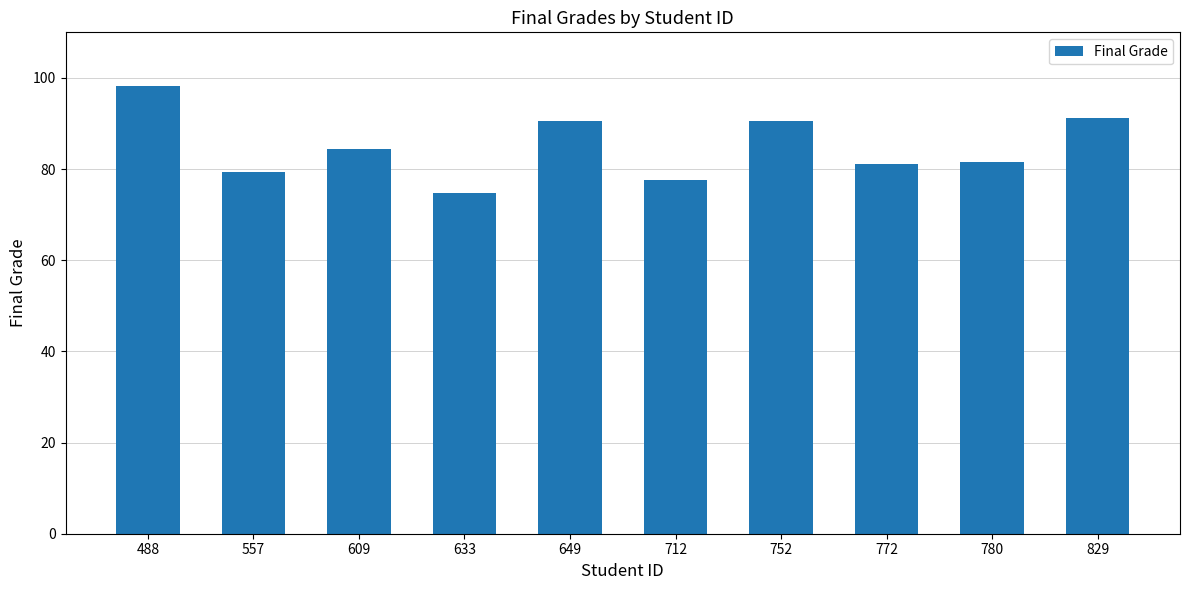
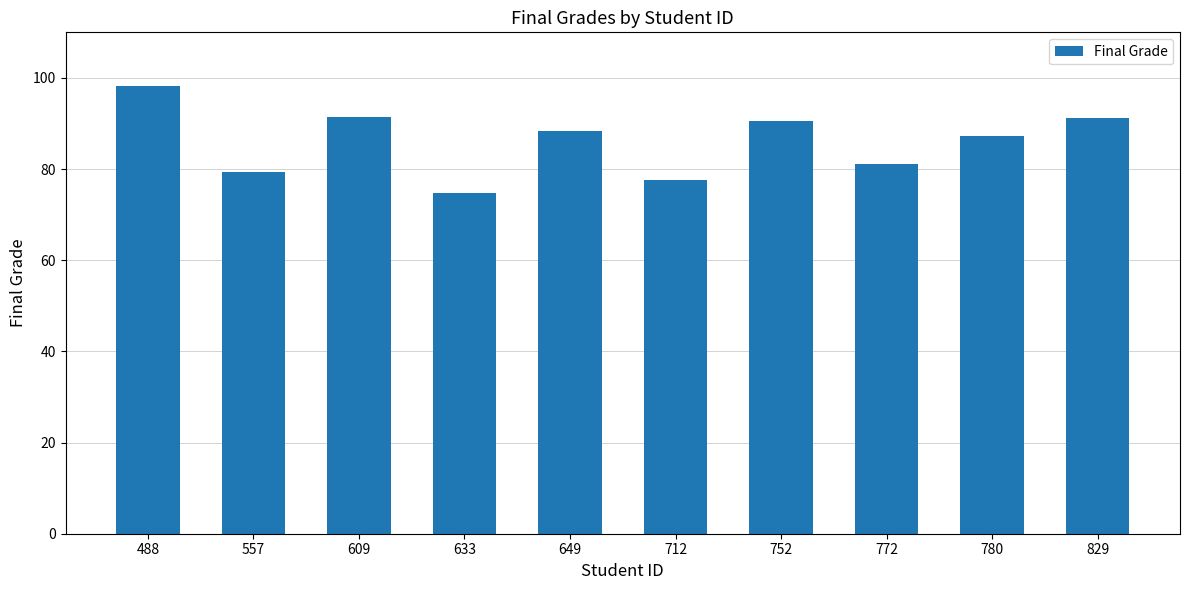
  {
    "488": 98,
    "557": 79,
-   "609": 84,
+   "609": 91,
    "633": 75,
-   "649": 91,
+   "649": 88,
    "712": 78,
    "752": 91,
    "772": 81,
-   "780": 82,
+   "780": 87,
    "829": 91
  }
